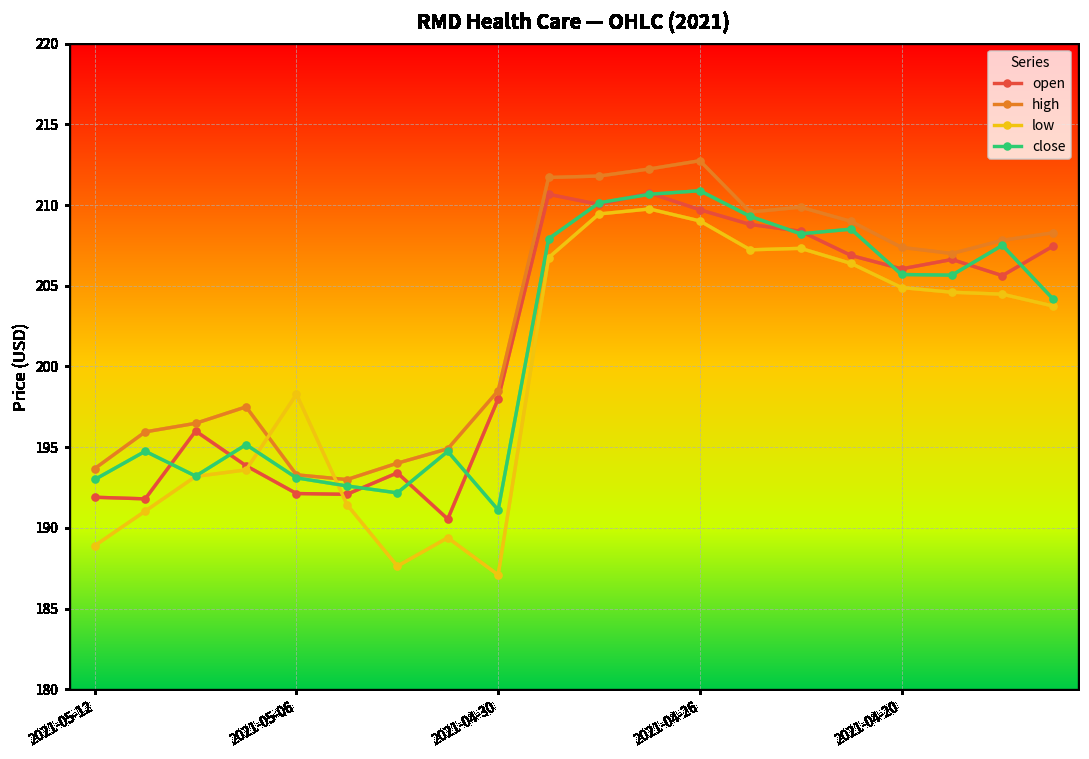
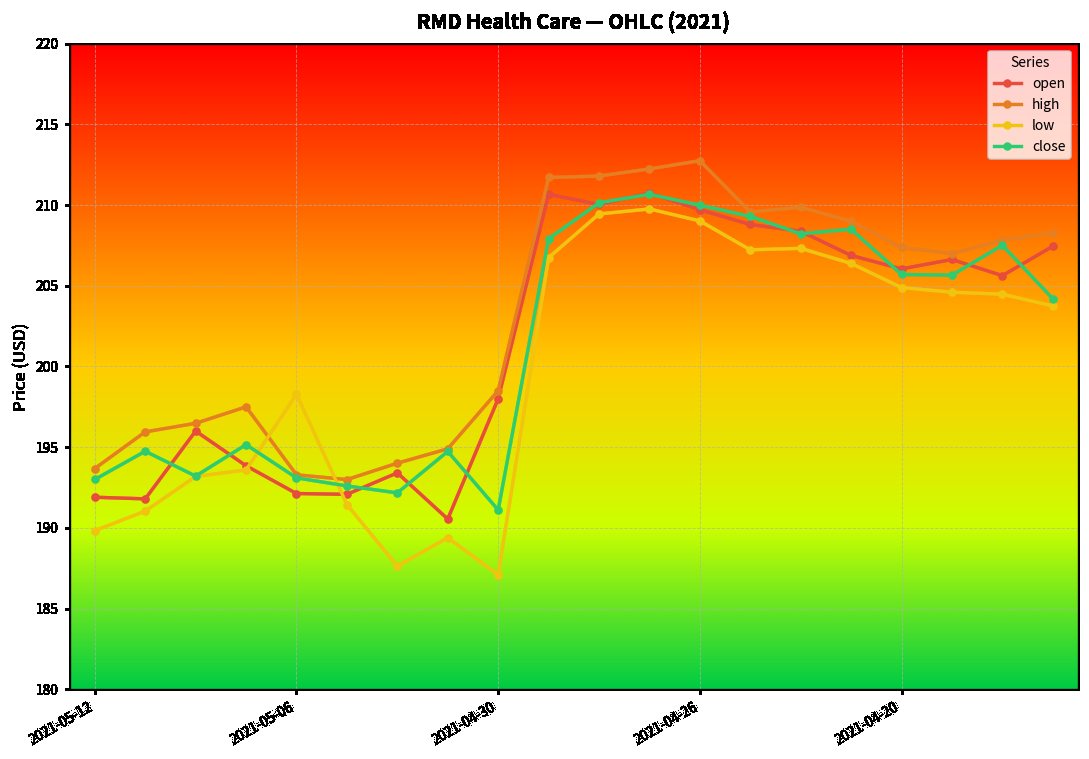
  {
    "low": {
-     "2021-05-12": 188.9,
+     "2021-05-12": 189.8,
      "2021-05-06": 198.3,
      "2021-04-30": 187.1,
      "2021-04-26": 209.0,
      "2021-04-20": 204.9
    },
    "close": {
      "2021-05-12": 193.0,
      "2021-05-06": 193.1,
      "2021-04-30": 191.1,
-     "2021-04-26": 210.9,
+     "2021-04-26": 210.0,
      "2021-04-20": 205.7
    }
  }
